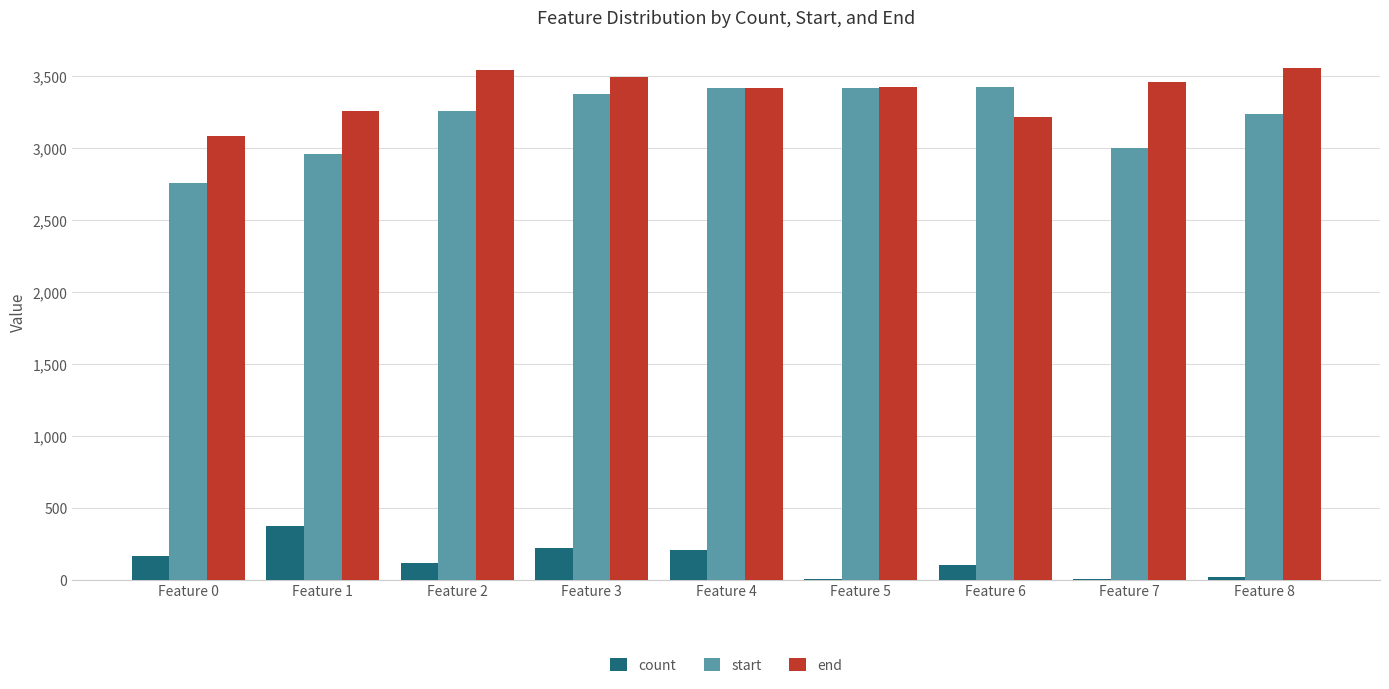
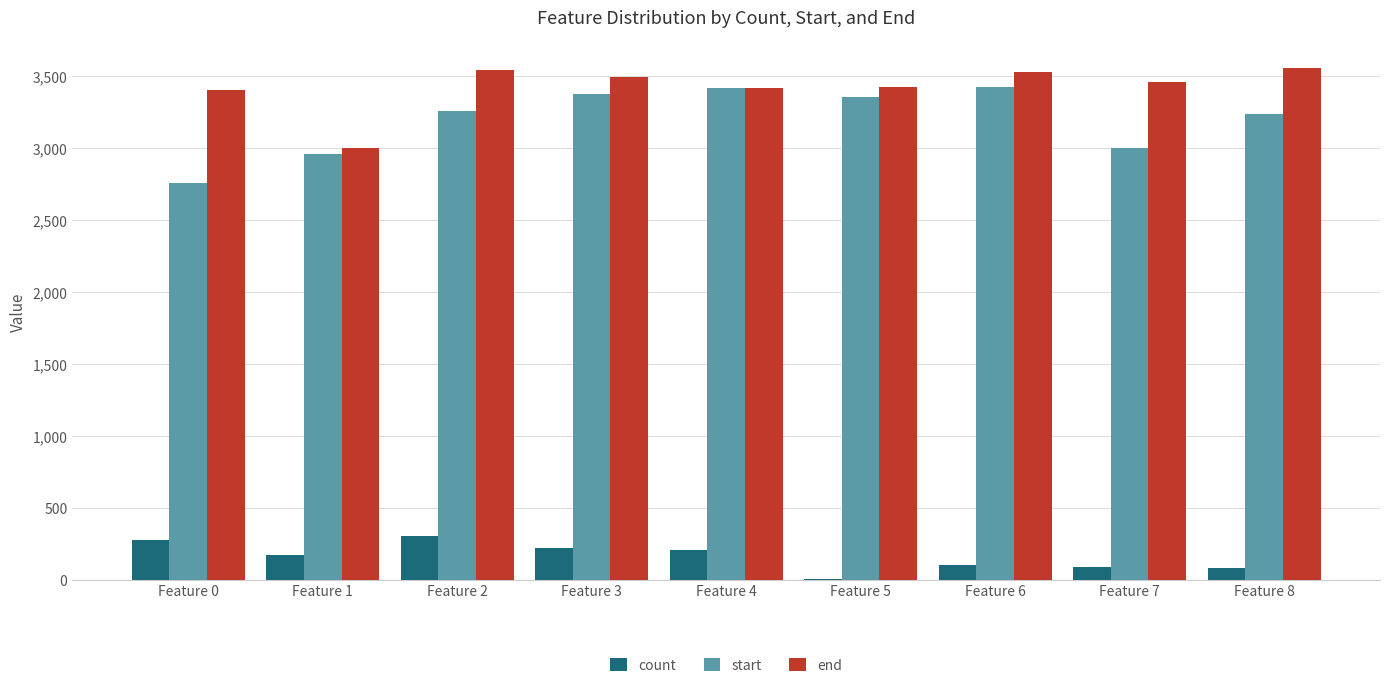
  {
    "count": {
-     "Feature 0": "170",
-     "Feature 1": "370",
-     "Feature 2": "120",
+     "Feature 0": "280",
+     "Feature 1": "180",
+     "Feature 2": "300",
      "Feature 3": "220",
      "Feature 4": "200",
      "Feature 6": "100",
-     "Feature 7": "10",
-     "Feature 8": "20"
+     "Feature 7": "90",
+     "Feature 8": "80"
    },
    "start": {
      "Feature 0": "2,750",
      "Feature 1": "2,960",
      "Feature 2": "3,260",
      "Feature 3": "3,370",
      "Feature 4": "3,410",
-     "Feature 5": "3,420",
+     "Feature 5": "3,350",
      "Feature 6": "3,420",
      "Feature 7": "3,000",
      "Feature 8": "3,230"
    },
    "end": {
-     "Feature 0": "3,080",
-     "Feature 1": "3,260",
+     "Feature 0": "3,400",
+     "Feature 1": "3,000",
      "Feature 2": "3,540",
      "Feature 3": "3,490",
      "Feature 4": "3,410",
      "Feature 5": "3,420",
-     "Feature 6": "3,210",
+     "Feature 6": "3,530",
      "Feature 7": "3,460",
      "Feature 8": "3,550"
    }
  }
